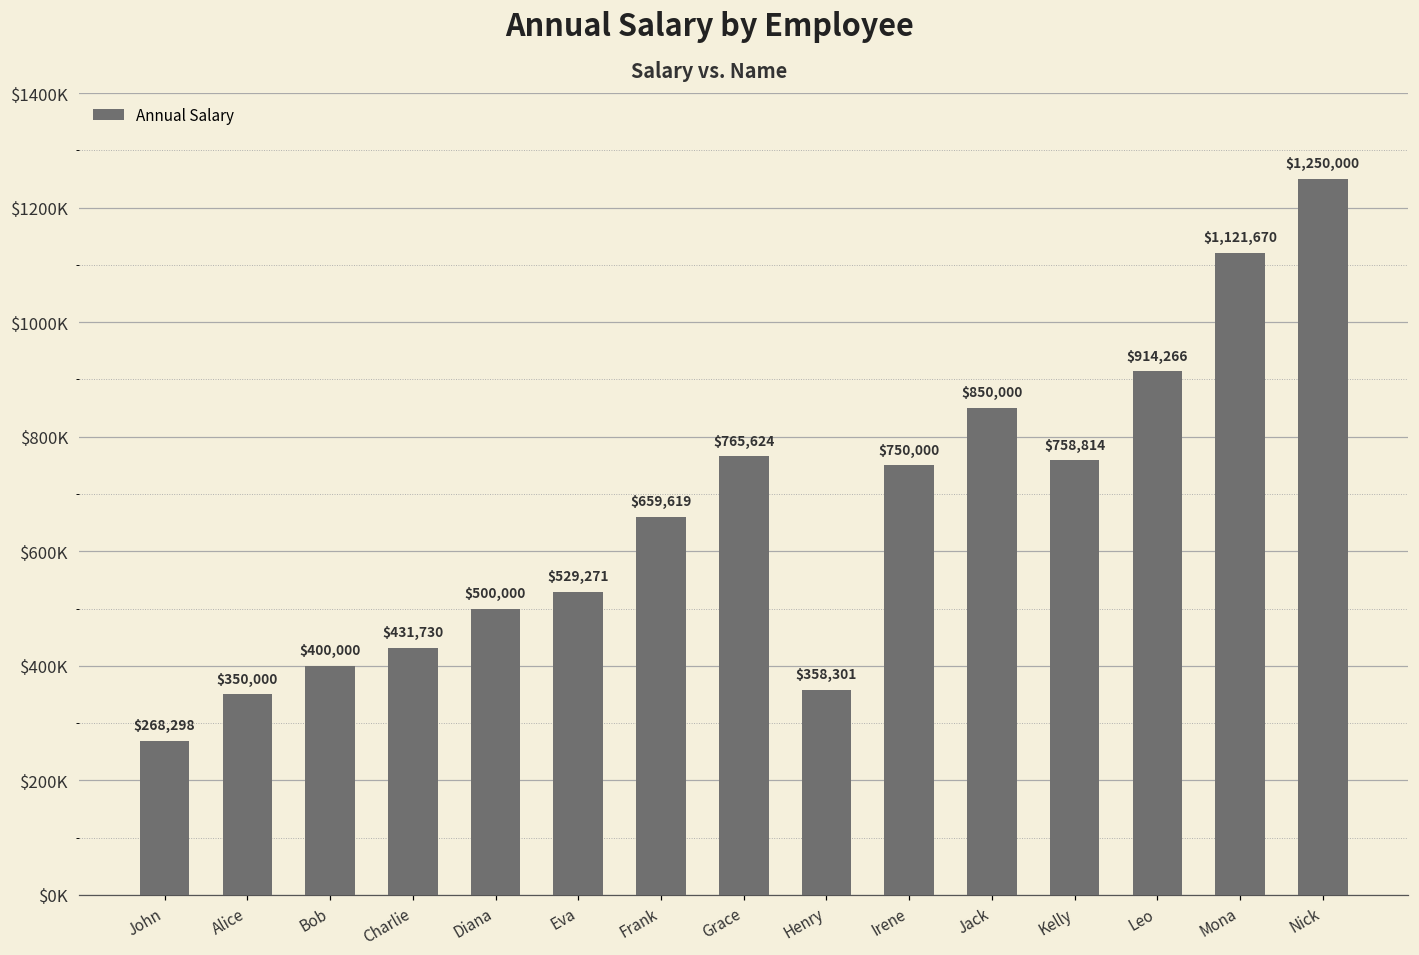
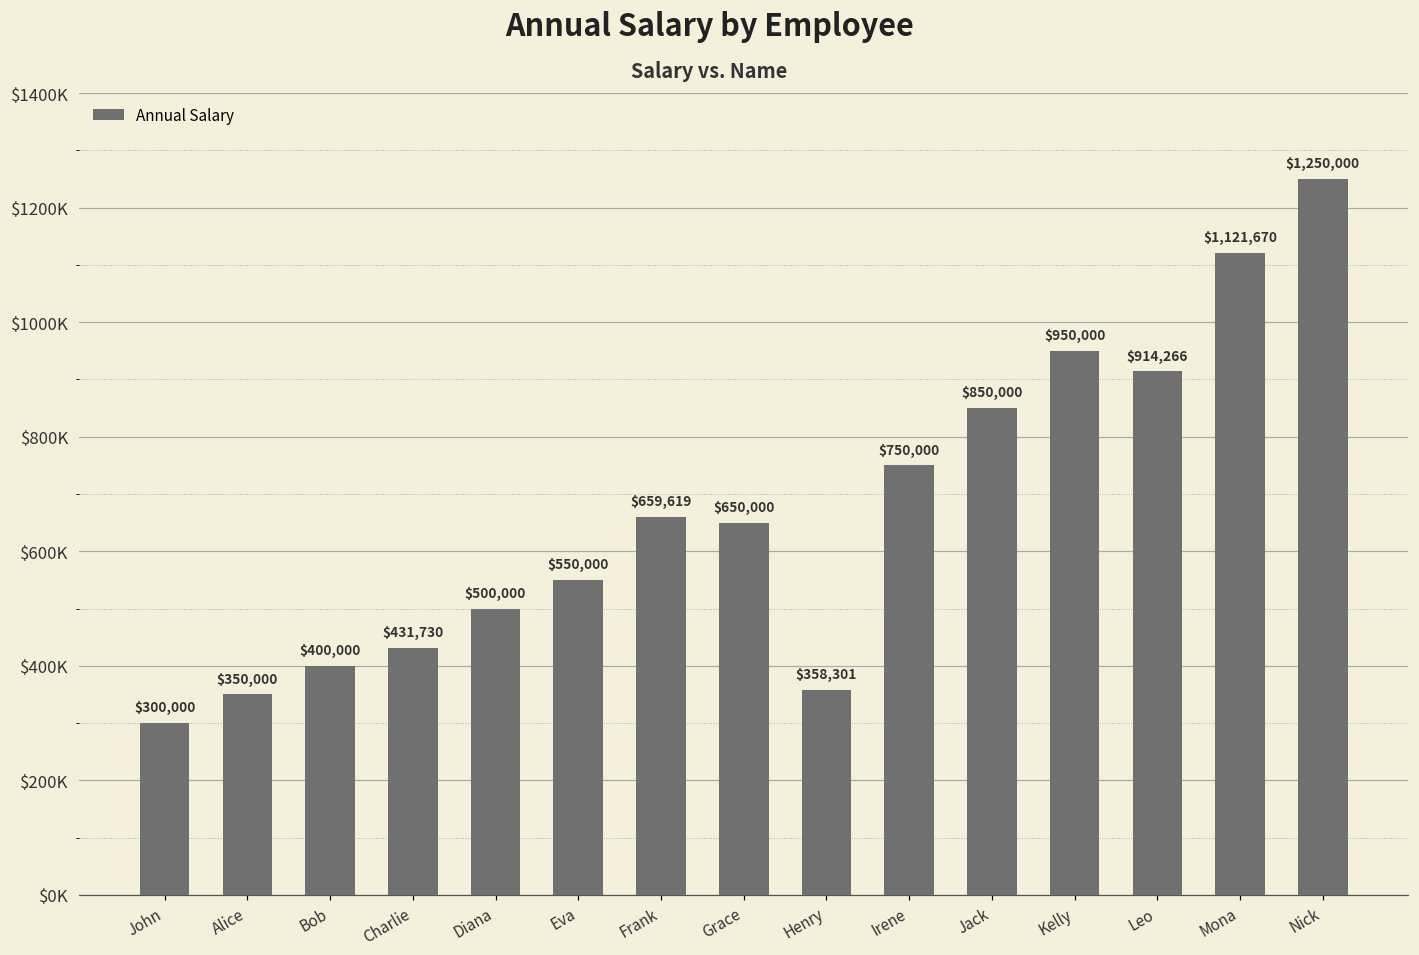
  {
-   "John": "$268,298",
+   "John": "$300,000",
    "Alice": "$350,000",
    "Bob": "$400,000",
    "Charlie": "$431,730",
    "Diana": "$500,000",
-   "Eva": "$529,271",
+   "Eva": "$550,000",
    "Frank": "$659,619",
-   "Grace": "$765,624",
+   "Grace": "$650,000",
    "Henry": "$358,301",
    "Irene": "$750,000",
    "Jack": "$850,000",
-   "Kelly": "$758,814",
+   "Kelly": "$950,000",
    "Leo": "$914,266",
    "Mona": "$1,121,670",
    "Nick": "$1,250,000"
  }
